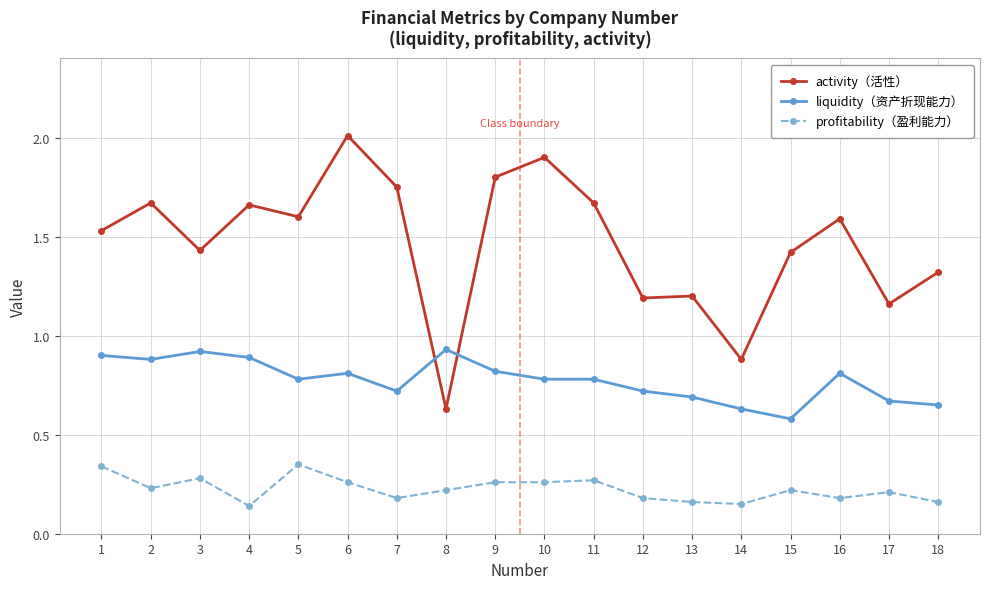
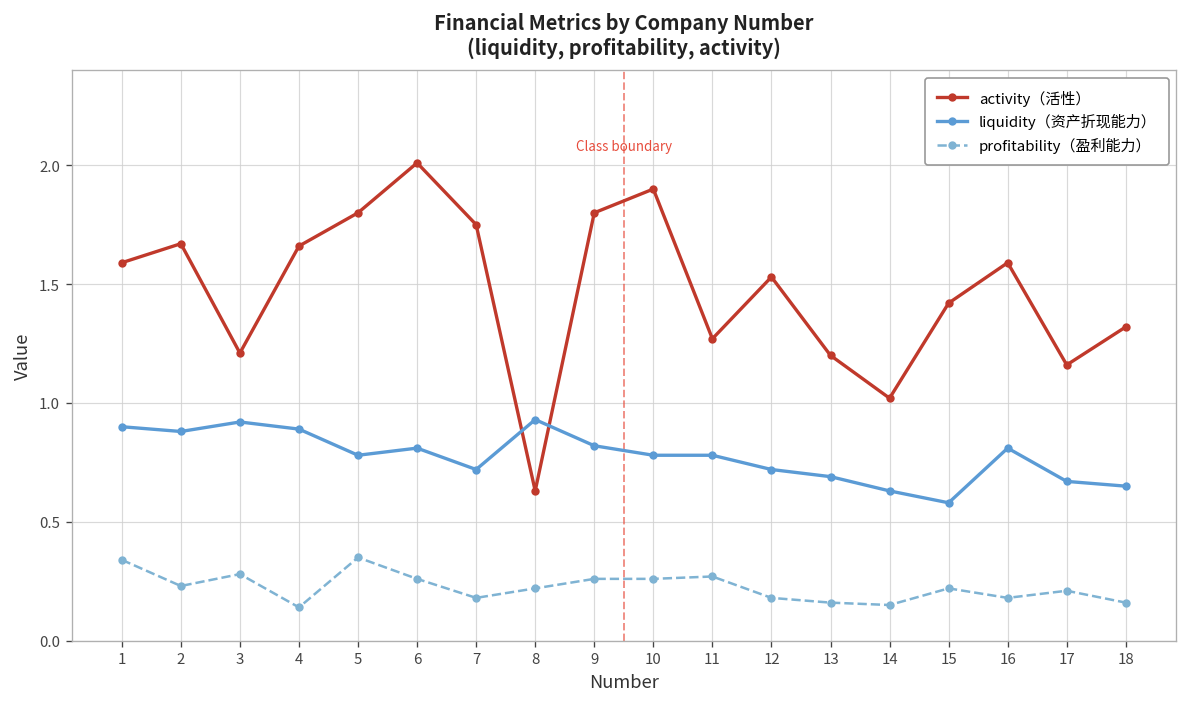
  {
    "activity（活性）": {
-     "1": 1.53,
+     "1": 1.59,
      "2": 1.67,
-     "3": 1.43,
+     "3": 1.21,
      "4": 1.66,
-     "5": 1.6,
+     "5": 1.8,
      "6": 2.01,
      "7": 1.75,
      "8": 0.63,
      "9": 1.80,
      "10": 1.90,
-     "11": 1.67,
-     "12": 1.19,
+     "11": 1.27,
+     "12": 1.53,
      "13": 1.20,
-     "14": 0.88,
+     "14": 1.02,
      "15": 1.42,
      "16": 1.59,
      "17": 1.16,
      "18": 1.32
    }
  }
